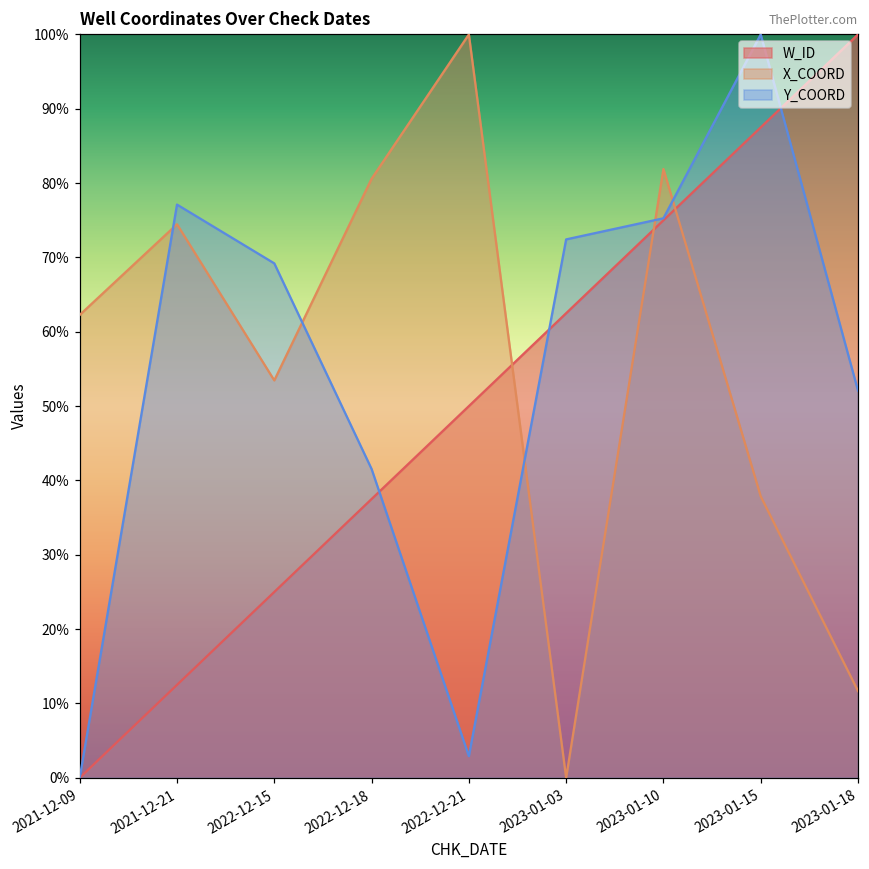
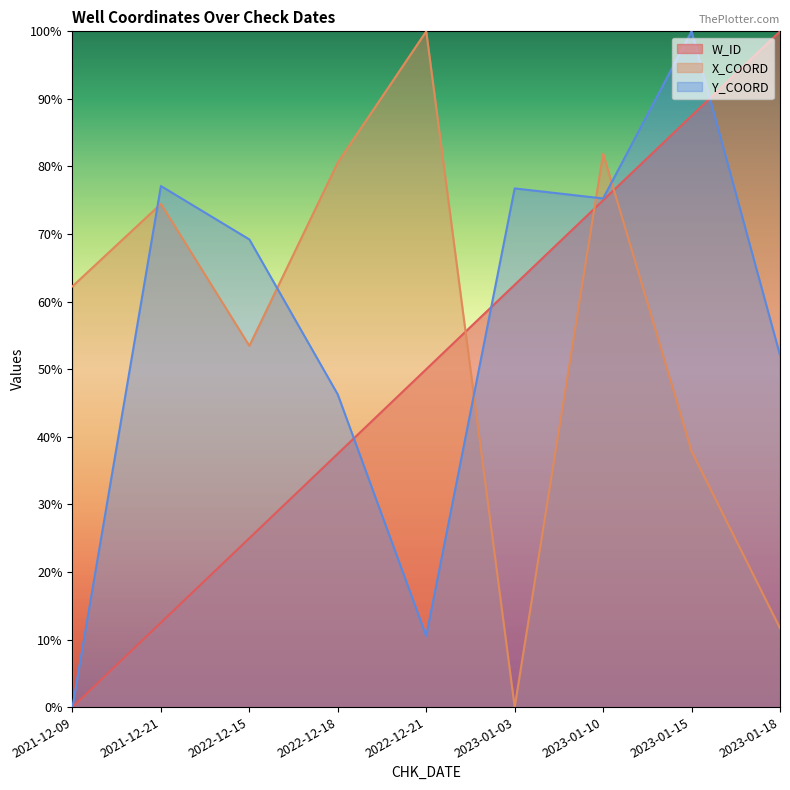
  {
    "Y_COORD": {
      "2021-12-21": "77%",
      "2022-12-15": "69%",
-     "2022-12-18": "42%",
-     "2022-12-21": "3%",
-     "2023-01-03": "72%",
+     "2022-12-18": "46%",
+     "2022-12-21": "11%",
+     "2023-01-03": "77%",
      "2023-01-15": "100%",
      "2023-01-18": "52%"
    }
  }
